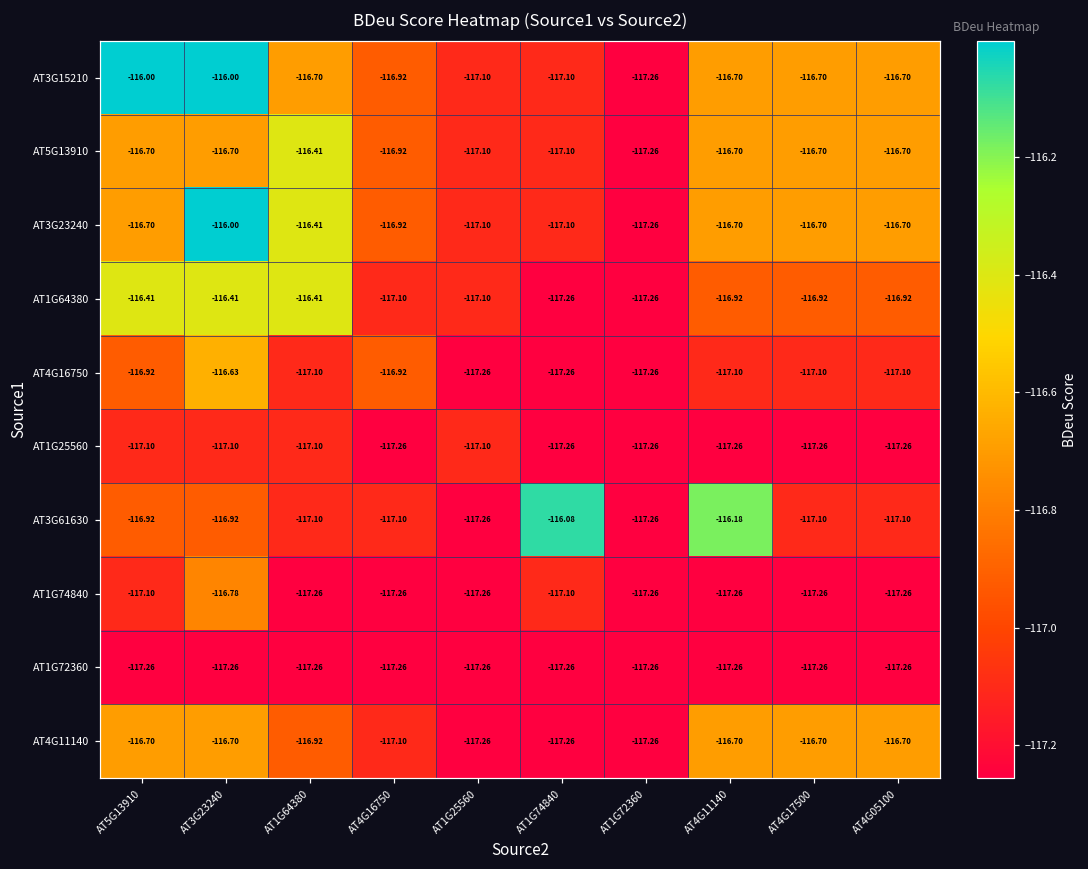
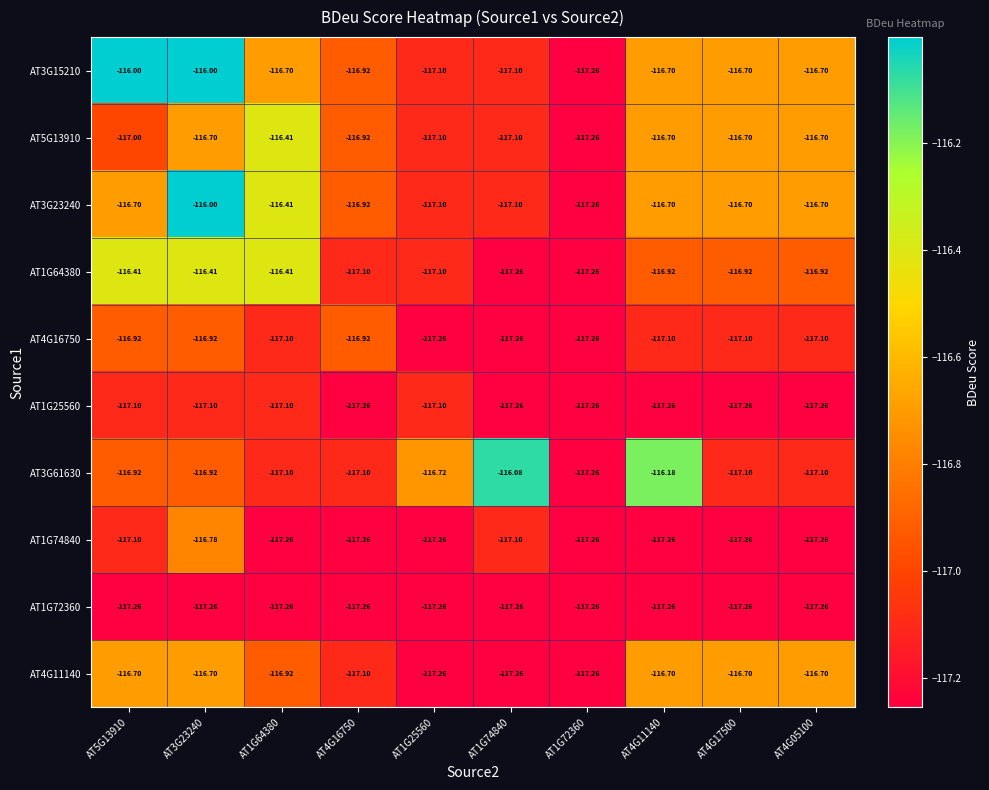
  {
    "AT3G15210": {
      "AT5G13910": -116.00,
      "AT3G23240": -116.00,
      "AT1G64380": -116.70,
      "AT4G16750": -116.92,
      "AT1G25560": -117.10,
      "AT1G74840": -117.10,
      "AT1G72360": -117.26,
      "AT4G11140": -116.70,
      "AT4G17500": -116.70,
      "AT4G05100": -116.70
    },
    "AT5G13910": {
-     "AT5G13910": -116.70,
+     "AT5G13910": -117.00,
      "AT3G23240": -116.70,
      "AT1G64380": -116.41,
      "AT4G16750": -116.92,
      "AT1G25560": -117.10,
      "AT1G74840": -117.10,
      "AT1G72360": -117.26,
      "AT4G11140": -116.70,
      "AT4G17500": -116.70,
      "AT4G05100": -116.70
    },
    "AT3G23240": {
      "AT5G13910": -116.70,
      "AT3G23240": -116.00,
      "AT1G64380": -116.41,
      "AT4G16750": -116.92,
      "AT1G25560": -117.10,
      "AT1G74840": -117.10,
      "AT1G72360": -117.26,
      "AT4G11140": -116.70,
      "AT4G17500": -116.70,
      "AT4G05100": -116.70
    },
    "AT1G64380": {
      "AT5G13910": -116.41,
      "AT3G23240": -116.41,
      "AT1G64380": -116.41,
      "AT4G16750": -117.10,
      "AT1G25560": -117.10,
      "AT1G74840": -117.26,
      "AT1G72360": -117.26,
      "AT4G11140": -116.92,
      "AT4G17500": -116.92,
      "AT4G05100": -116.92
    },
    "AT4G16750": {
      "AT5G13910": -116.92,
-     "AT3G23240": -116.63,
+     "AT3G23240": -116.92,
      "AT1G64380": -117.10,
      "AT4G16750": -116.92,
      "AT1G25560": -117.26,
      "AT1G74840": -117.26,
      "AT1G72360": -117.26,
      "AT4G11140": -117.10,
      "AT4G17500": -117.10,
      "AT4G05100": -117.10
    },
    "AT1G25560": {
      "AT5G13910": -117.10,
      "AT3G23240": -117.10,
      "AT1G64380": -117.10,
      "AT4G16750": -117.26,
      "AT1G25560": -117.10,
      "AT1G74840": -117.26,
      "AT1G72360": -117.26,
      "AT4G11140": -117.26,
      "AT4G17500": -117.26,
      "AT4G05100": -117.26
    },
    "AT3G61630": {
      "AT5G13910": -116.92,
      "AT3G23240": -116.92,
      "AT1G64380": -117.10,
      "AT4G16750": -117.10,
-     "AT1G25560": -117.26,
+     "AT1G25560": -116.72,
      "AT1G74840": -116.08,
      "AT1G72360": -117.26,
      "AT4G11140": -116.18,
      "AT4G17500": -117.10,
      "AT4G05100": -117.10
    },
    "AT1G74840": {
      "AT5G13910": -117.10,
      "AT3G23240": -116.78,
      "AT1G64380": -117.26,
      "AT4G16750": -117.26,
      "AT1G25560": -117.26,
      "AT1G74840": -117.10,
      "AT1G72360": -117.26,
      "AT4G11140": -117.26,
      "AT4G17500": -117.26,
      "AT4G05100": -117.26
    },
    "AT1G72360": {
      "AT5G13910": -117.26,
      "AT3G23240": -117.26,
      "AT1G64380": -117.26,
      "AT4G16750": -117.26,
      "AT1G25560": -117.26,
      "AT1G74840": -117.26,
      "AT1G72360": -117.26,
      "AT4G11140": -117.26,
      "AT4G17500": -117.26,
      "AT4G05100": -117.26
    },
    "AT4G11140": {
      "AT5G13910": -116.70,
      "AT3G23240": -116.70,
      "AT1G64380": -116.92,
      "AT4G16750": -117.10,
      "AT1G25560": -117.26,
      "AT1G74840": -117.26,
      "AT1G72360": -117.26,
      "AT4G11140": -116.70,
      "AT4G17500": -116.70,
      "AT4G05100": -116.70
    }
  }
